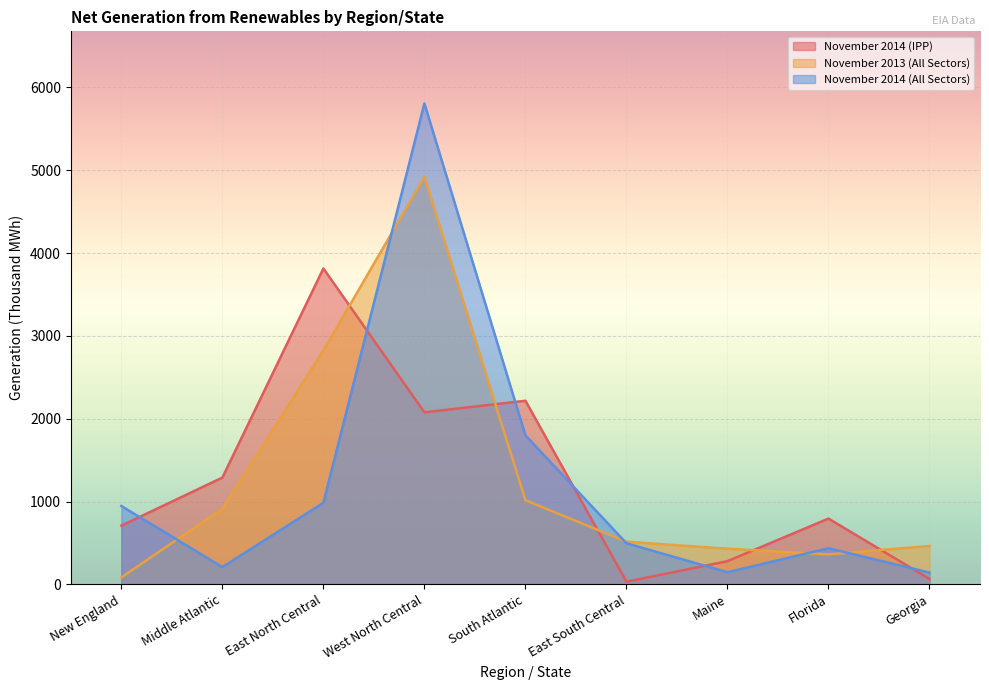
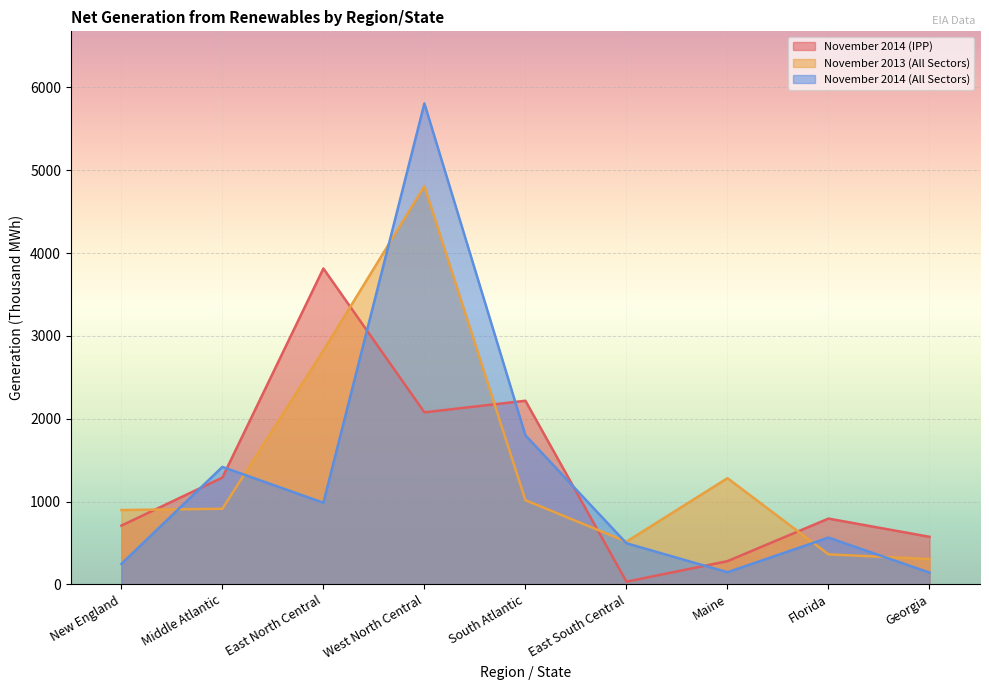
  {
    "November 2014 (IPP)": {
      "New England": 700,
      "Middle Atlantic": 1300,
      "East North Central": 3800,
      "West North Central": 2100,
      "South Atlantic": 2200,
      "East South Central": 0,
      "Maine": 300,
      "Florida": 800,
-     "Georgia": 100
+     "Georgia": 600
    },
    "November 2013 (All Sectors)": {
-     "New England": 100,
+     "New England": 900,
      "Middle Atlantic": 900,
      "East North Central": 2800,
-     "West North Central": 4900,
+     "West North Central": 4800,
      "South Atlantic": 1000,
-     "Maine": 400,
+     "Maine": 1300,
      "Florida": 400,
-     "Georgia": 500
+     "Georgia": 300
    },
    "November 2014 (All Sectors)": {
-     "New England": 900,
-     "Middle Atlantic": 200,
+     "New England": 200,
+     "Middle Atlantic": 1400,
      "East North Central": 1000,
      "West North Central": 5800,
      "South Atlantic": 1800,
      "Maine": 100,
-     "Florida": 400,
+     "Florida": 600,
      "Georgia": 100
    }
  }
